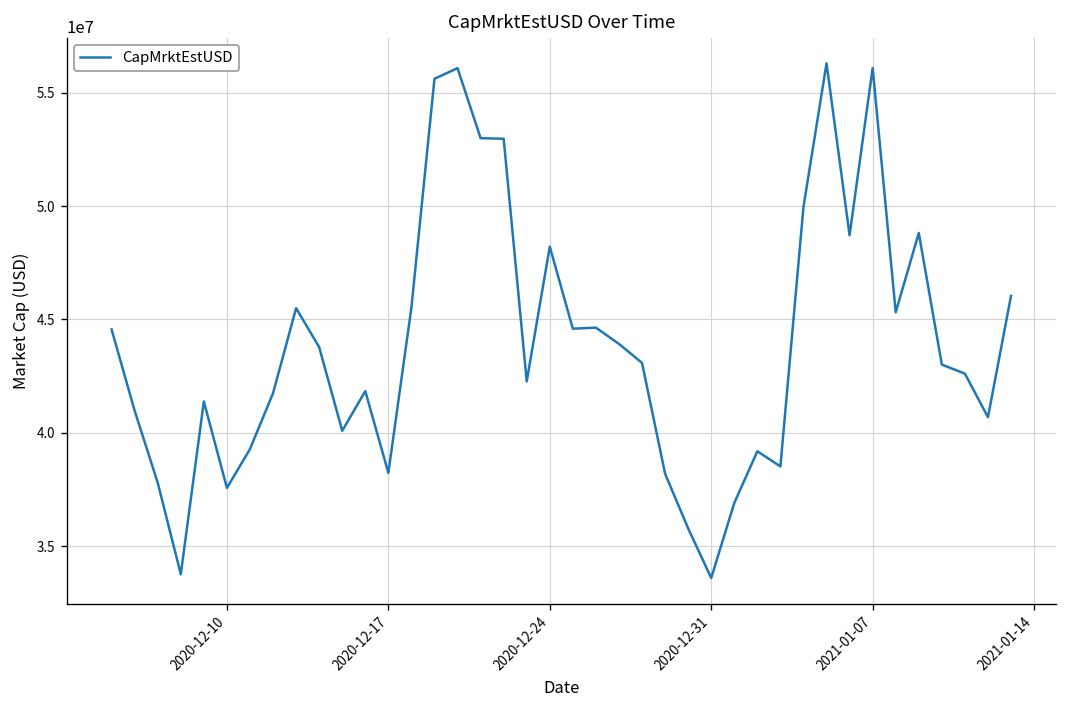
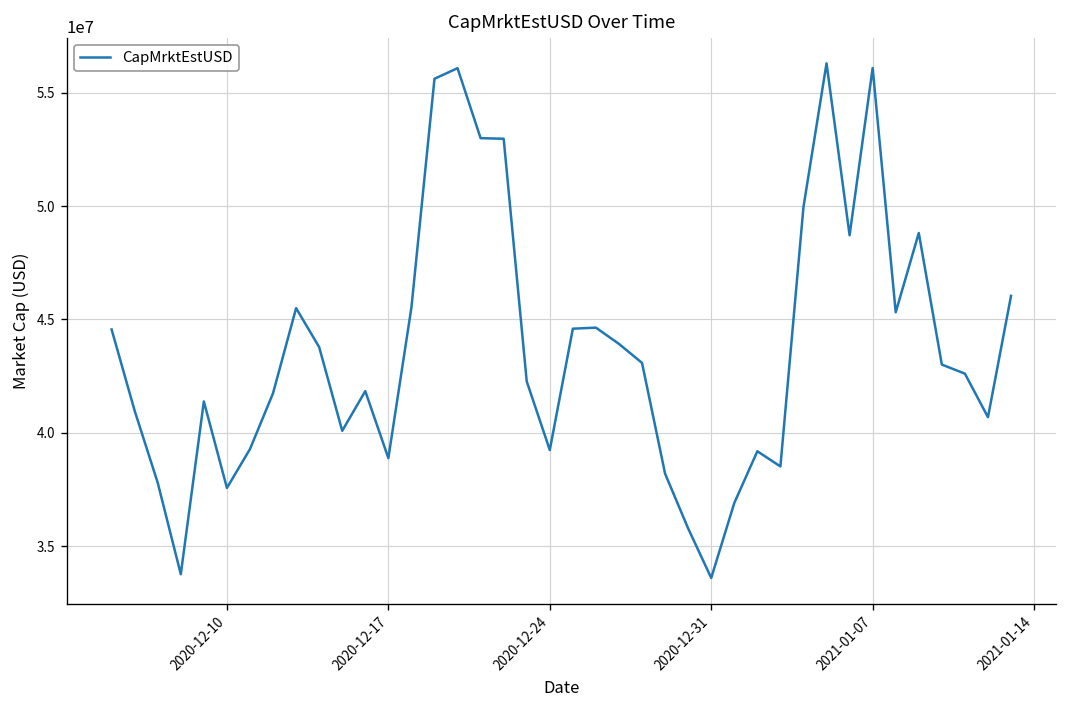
  {
    "2020-12-10": 37600000,
-   "2020-12-17": 38200000,
-   "2020-12-24": 48200000,
+   "2020-12-17": 38900000,
+   "2020-12-24": 39200000,
    "2020-12-31": 33600000,
    "2021-01-07": 56100000
  }
